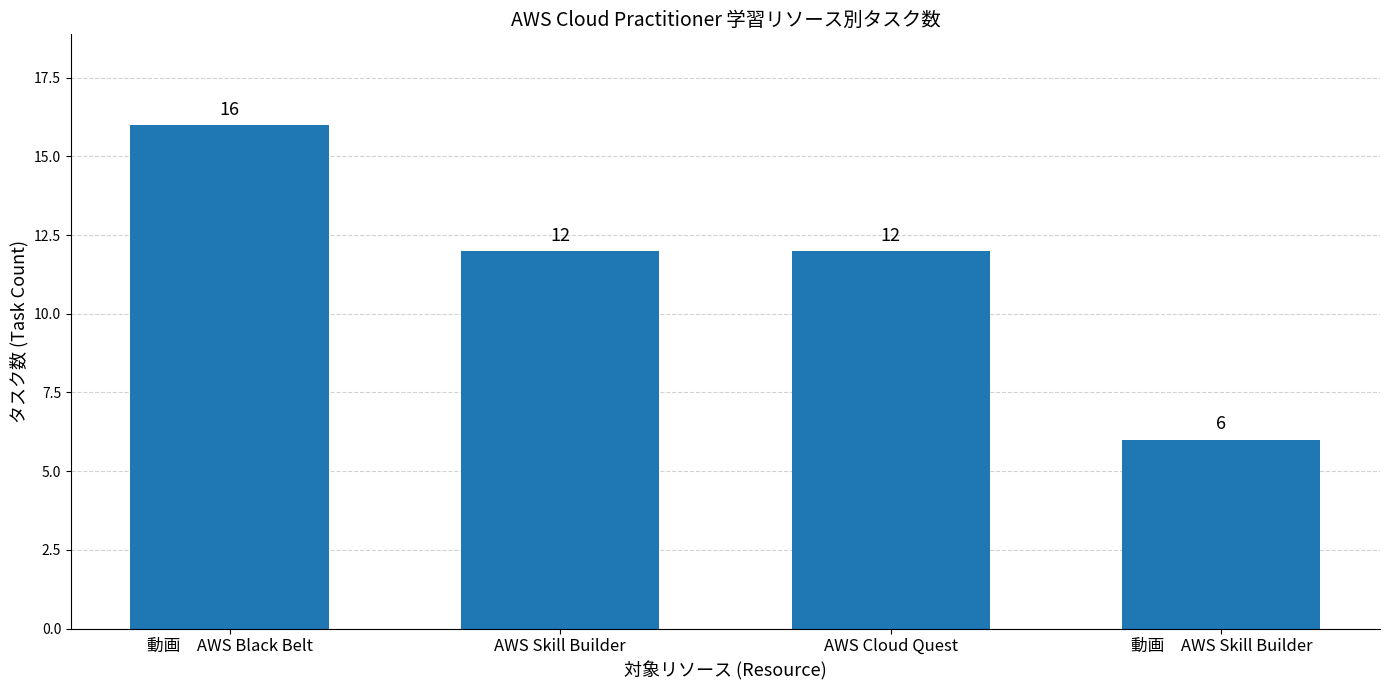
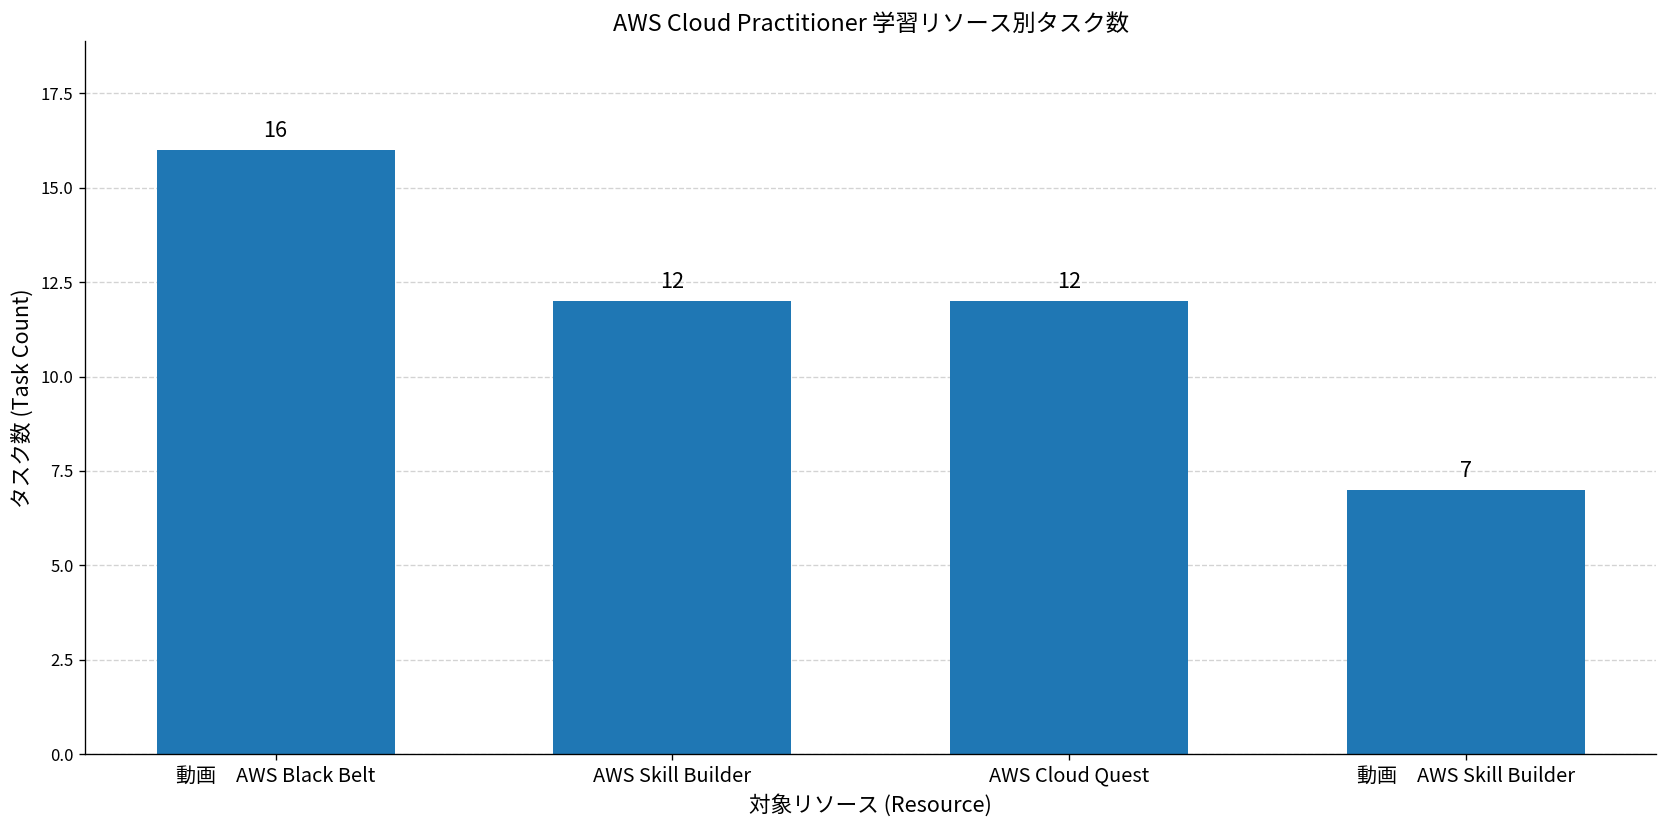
  {
    "動画 AWS Black Belt": 16,
    "AWS Skill Builder": 12,
    "AWS Cloud Quest": 12,
-   "動画 AWS Skill Builder": 6
+   "動画 AWS Skill Builder": 7
  }
